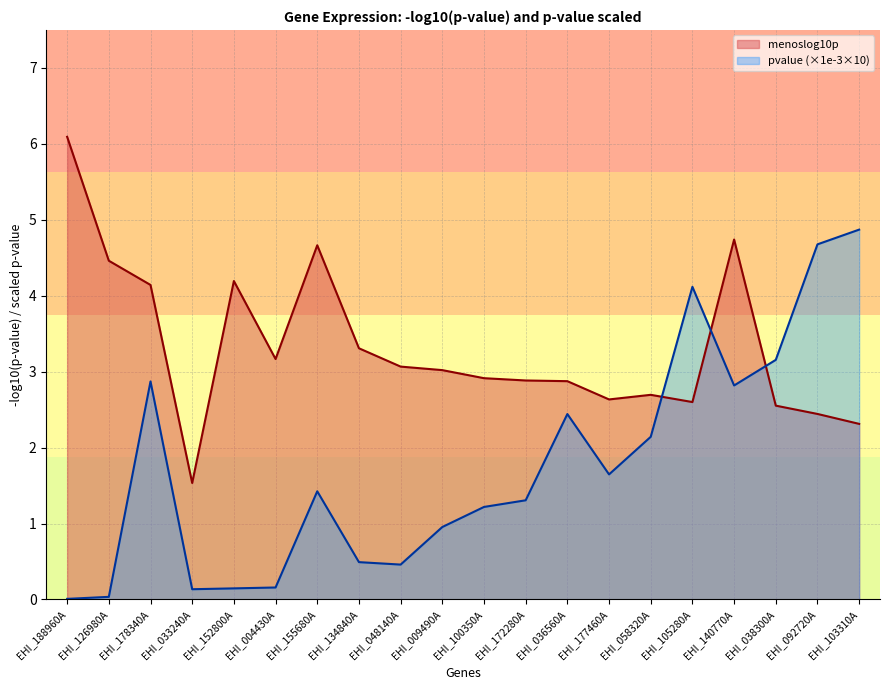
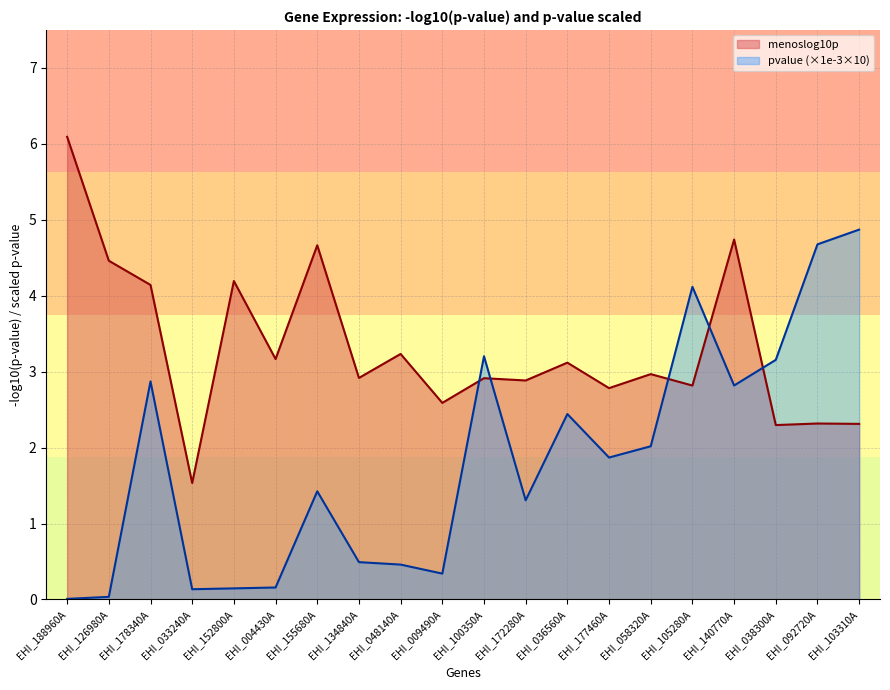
  {
    "menoslog10p": {
      "EHI_188960A": 6.1,
      "EHI_126980A": 4.5,
      "EHI_178340A": 4.1,
      "EHI_033240A": 1.5,
      "EHI_152800A": 4.2,
      "EHI_004430A": 3.2,
      "EHI_155680A": 4.7,
-     "EHI_134840A": 3.3,
-     "EHI_048140A": 3.1,
-     "EHI_009490A": 3.0,
+     "EHI_134840A": 2.9,
+     "EHI_048140A": 3.2,
+     "EHI_009490A": 2.6,
      "EHI_100350A": 2.9,
      "EHI_172280A": 2.9,
-     "EHI_036560A": 2.9,
-     "EHI_177460A": 2.6,
-     "EHI_058320A": 2.7,
-     "EHI_105280A": 2.6,
+     "EHI_036560A": 3.1,
+     "EHI_177460A": 2.8,
+     "EHI_058320A": 3.0,
+     "EHI_105280A": 2.8,
      "EHI_140770A": 4.7,
-     "EHI_038300A": 2.6,
-     "EHI_092720A": 2.4,
+     "EHI_038300A": 2.3,
+     "EHI_092720A": 2.3,
      "EHI_103310A": 2.3
    },
    "pvalue (×1e-3×10)": {
      "EHI_188960A": 0.0,
      "EHI_126980A": 0.0,
      "EHI_178340A": 2.9,
      "EHI_033240A": 0.1,
      "EHI_152800A": 0.1,
      "EHI_004430A": 0.2,
      "EHI_155680A": 1.4,
      "EHI_134840A": 0.5,
      "EHI_048140A": 0.5,
-     "EHI_009490A": 1.0,
-     "EHI_100350A": 1.2,
+     "EHI_009490A": 0.3,
+     "EHI_100350A": 3.2,
      "EHI_172280A": 1.3,
      "EHI_036560A": 2.4,
-     "EHI_177460A": 1.6,
-     "EHI_058320A": 2.1,
+     "EHI_177460A": 1.9,
+     "EHI_058320A": 2.0,
      "EHI_105280A": 4.1,
      "EHI_140770A": 2.8,
      "EHI_038300A": 3.2,
      "EHI_092720A": 4.7,
      "EHI_103310A": 4.9
    }
  }
